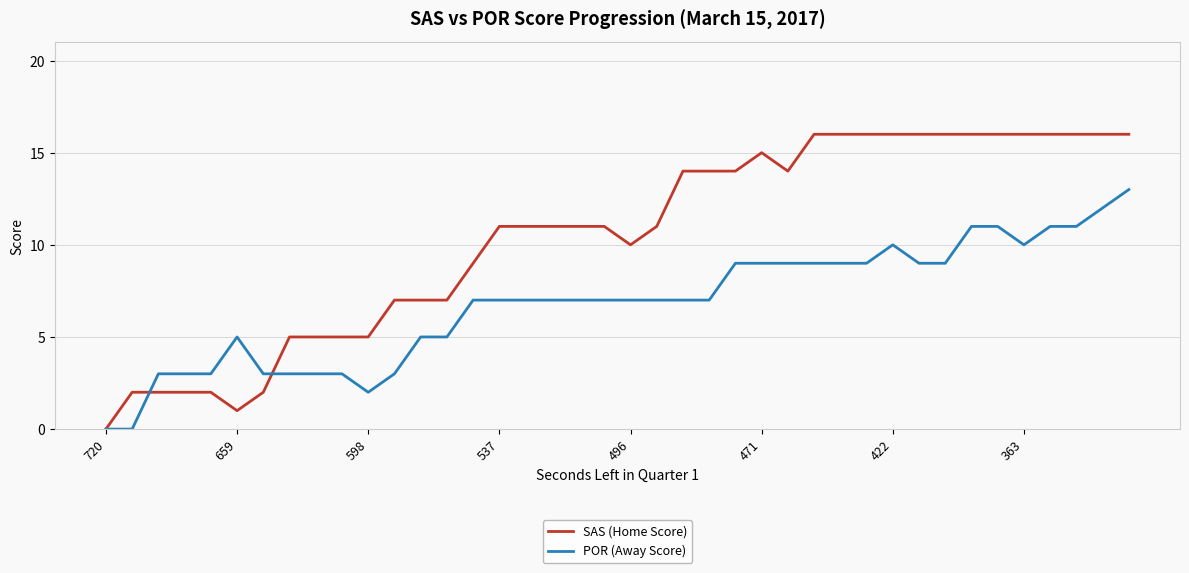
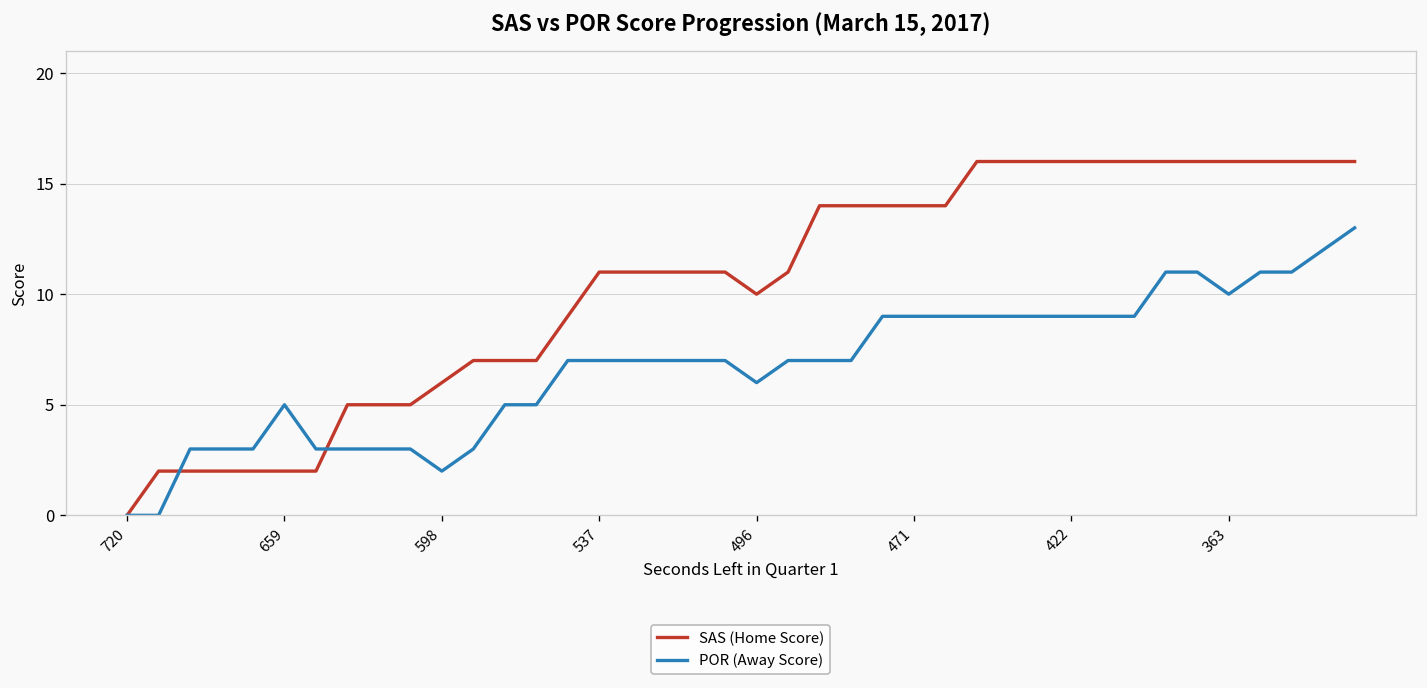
  {
    "SAS (Home Score)": {
-     "659": 1,
-     "598": 5,
+     "659": 2,
+     "598": 6,
      "537": 11,
      "496": 10,
-     "471": 15,
+     "471": 14,
      "422": 16,
      "363": 16
    },
    "POR (Away Score)": {
      "659": 5,
      "598": 2,
      "537": 7,
-     "496": 7,
+     "496": 6,
      "471": 9,
-     "422": 10,
+     "422": 9,
      "363": 10
    }
  }
